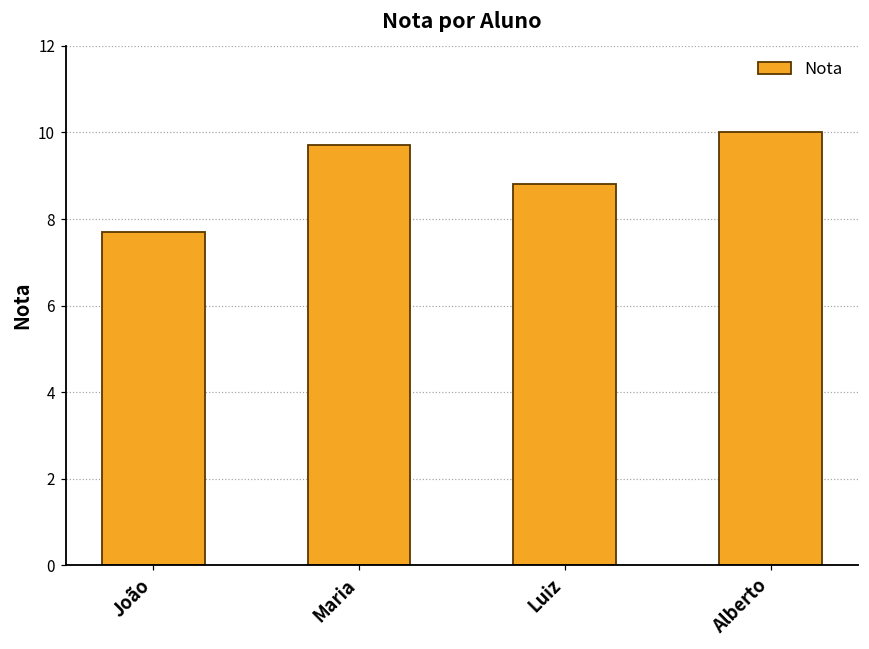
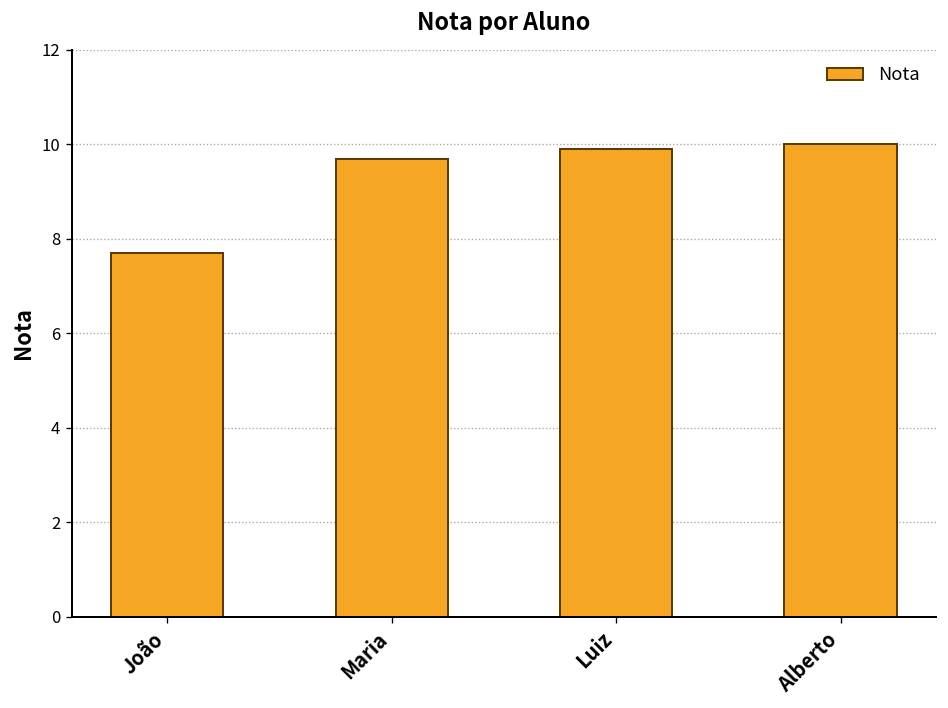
  {
    "João": 7.7,
    "Maria": 9.7,
-   "Luiz": 8.8,
+   "Luiz": 9.9,
    "Alberto": 10.0
  }
